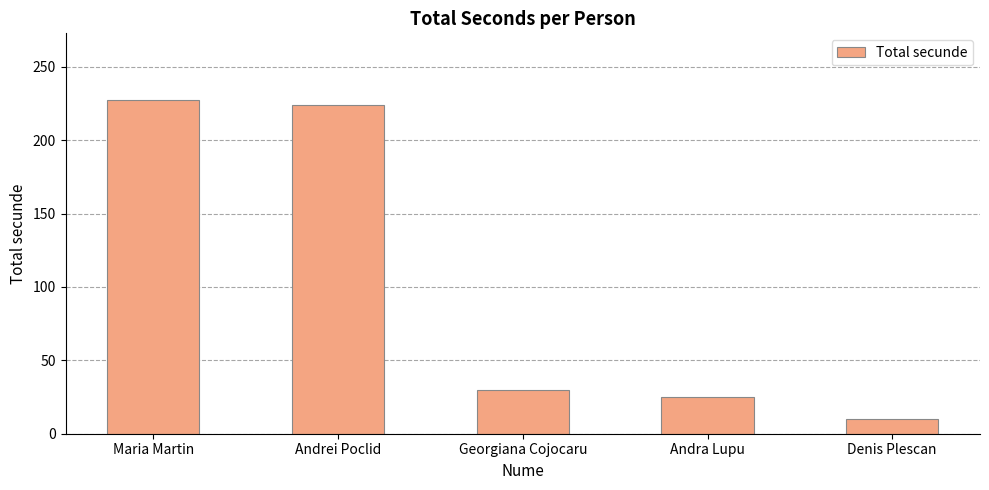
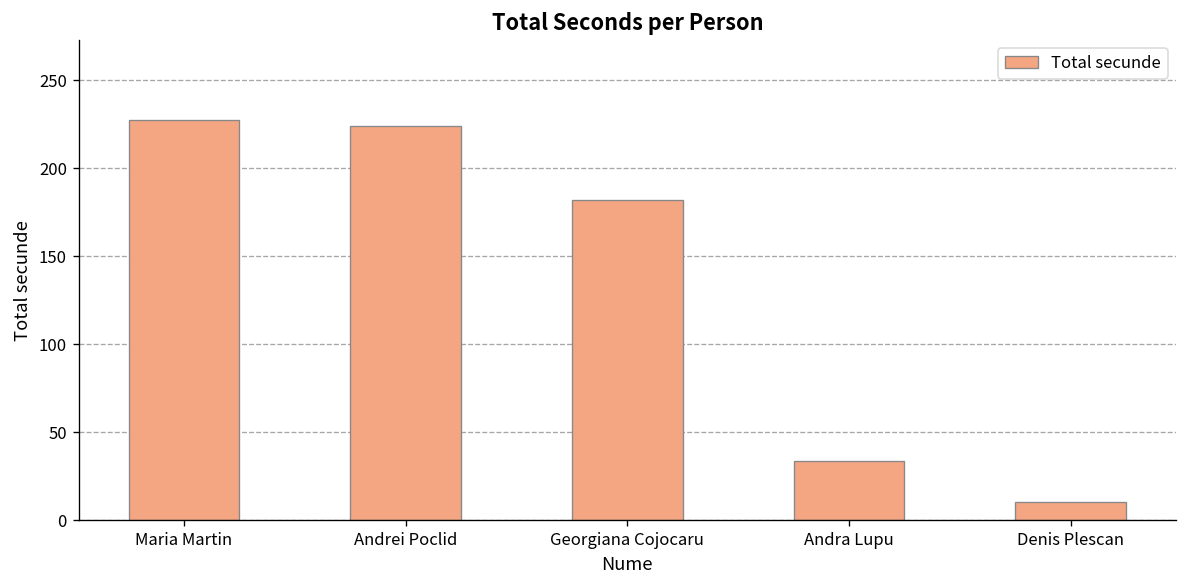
  {
    "Maria Martin": 227,
    "Andrei Poclid": 224,
-   "Georgiana Cojocaru": 30,
-   "Andra Lupu": 25,
+   "Georgiana Cojocaru": 182,
+   "Andra Lupu": 34,
    "Denis Plescan": 10
  }
